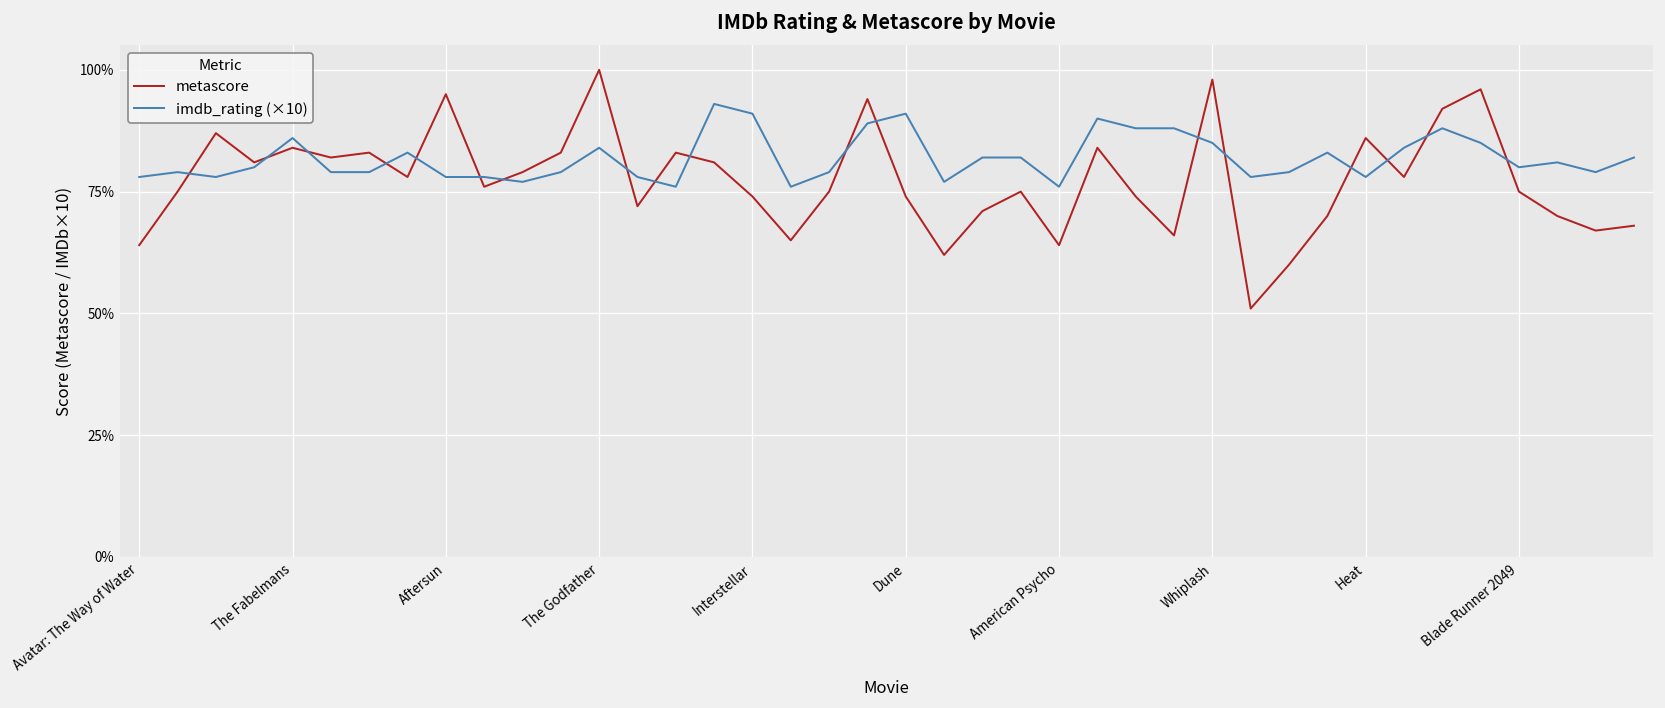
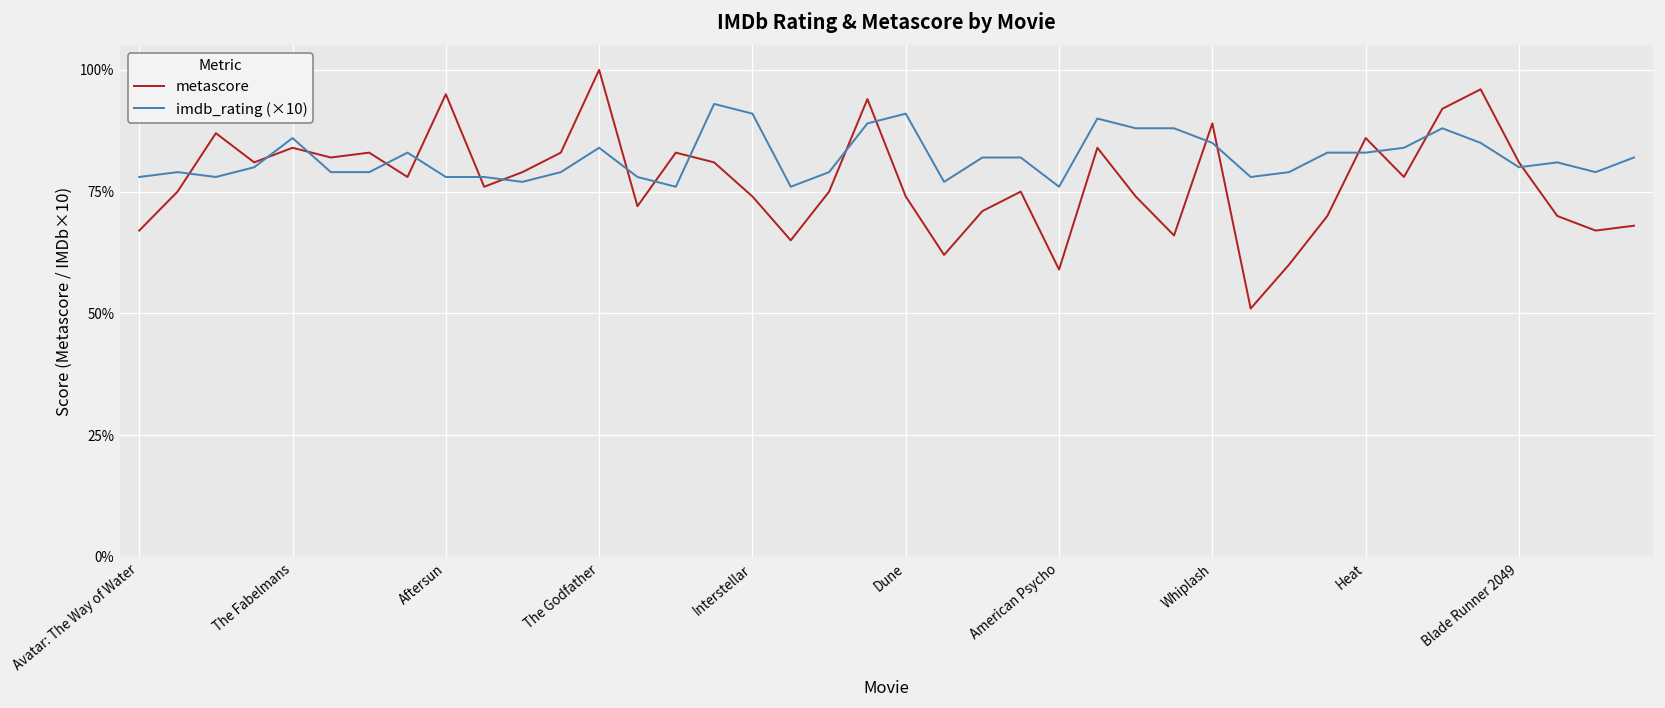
  {
    "metascore": {
-     "Avatar: The Way of Water": "64%",
+     "Avatar: The Way of Water": "67%",
      "The Fabelmans": "84%",
      "Aftersun": "95%",
      "The Godfather": "100%",
      "Interstellar": "74%",
      "Dune": "74%",
-     "American Psycho": "64%",
-     "Whiplash": "98%",
+     "American Psycho": "59%",
+     "Whiplash": "89%",
      "Heat": "86%",
-     "Blade Runner 2049": "75%"
+     "Blade Runner 2049": "81%"
    },
    "imdb_rating (×10)": {
      "Avatar: The Way of Water": "78%",
      "The Fabelmans": "86%",
      "Aftersun": "78%",
      "The Godfather": "84%",
      "Interstellar": "91%",
      "Dune": "91%",
      "American Psycho": "76%",
      "Whiplash": "85%",
-     "Heat": "78%",
+     "Heat": "83%",
      "Blade Runner 2049": "80%"
    }
  }
